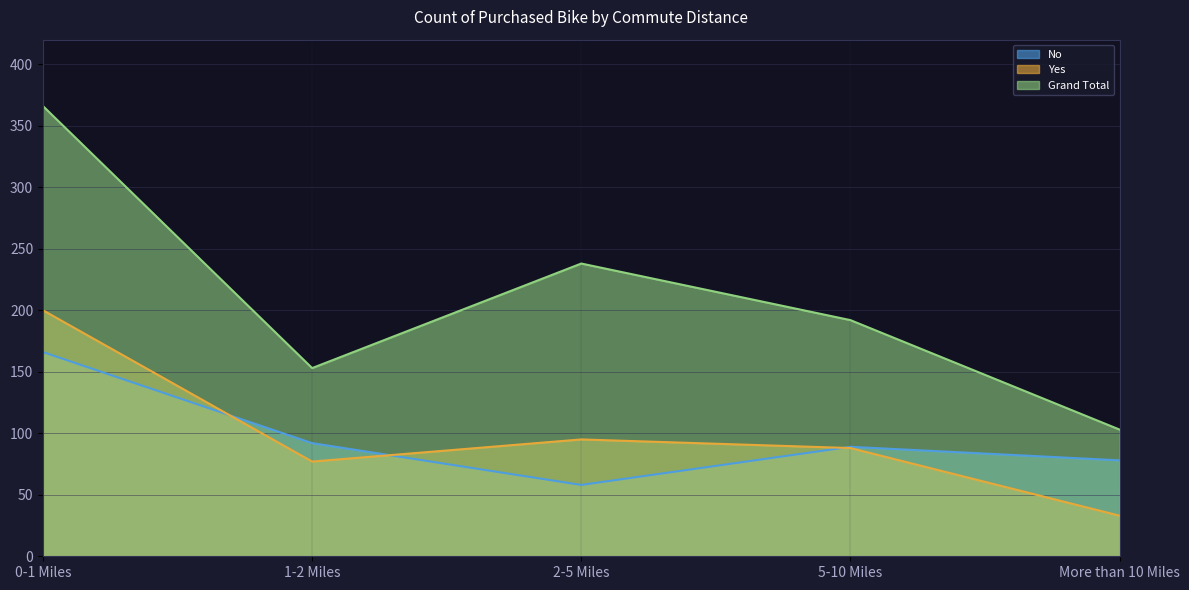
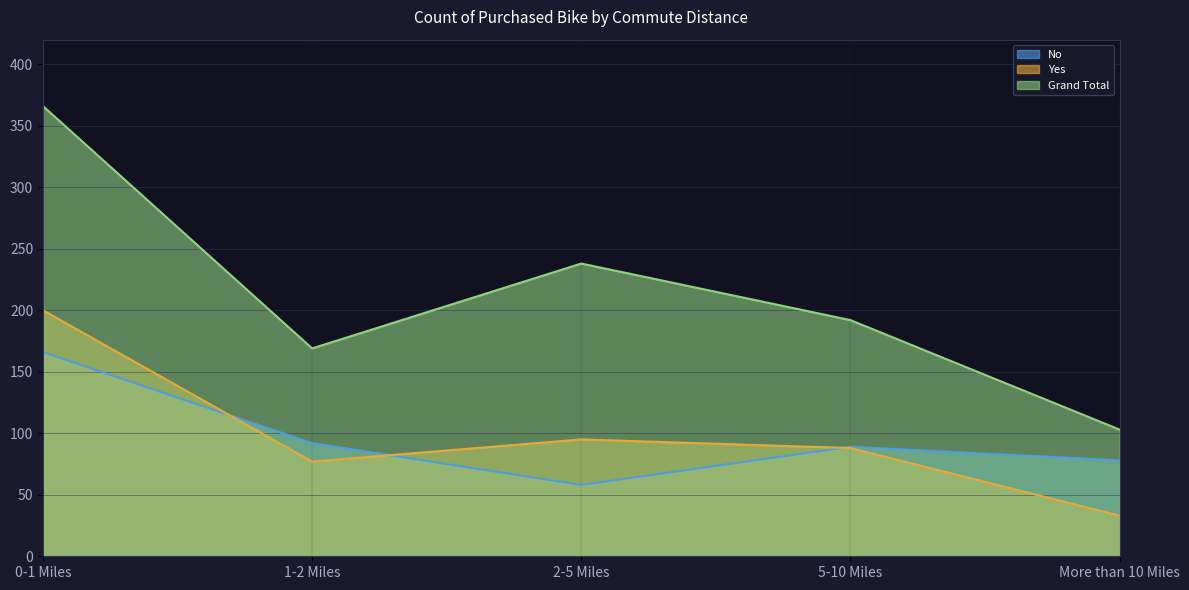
  {
    "No": {
      "0-1 Miles": 166,
      "1-2 Miles": 92,
      "2-5 Miles": 58,
      "More than 10 Miles": 78
    },
    "Yes": {
      "0-1 Miles": 200,
      "1-2 Miles": 77,
      "2-5 Miles": 95,
      "More than 10 Miles": 33
    },
    "Grand Total": {
      "0-1 Miles": 366,
-     "1-2 Miles": 153,
+     "1-2 Miles": 169,
      "2-5 Miles": 238,
      "5-10 Miles": 192,
      "More than 10 Miles": 103
    }
  }
